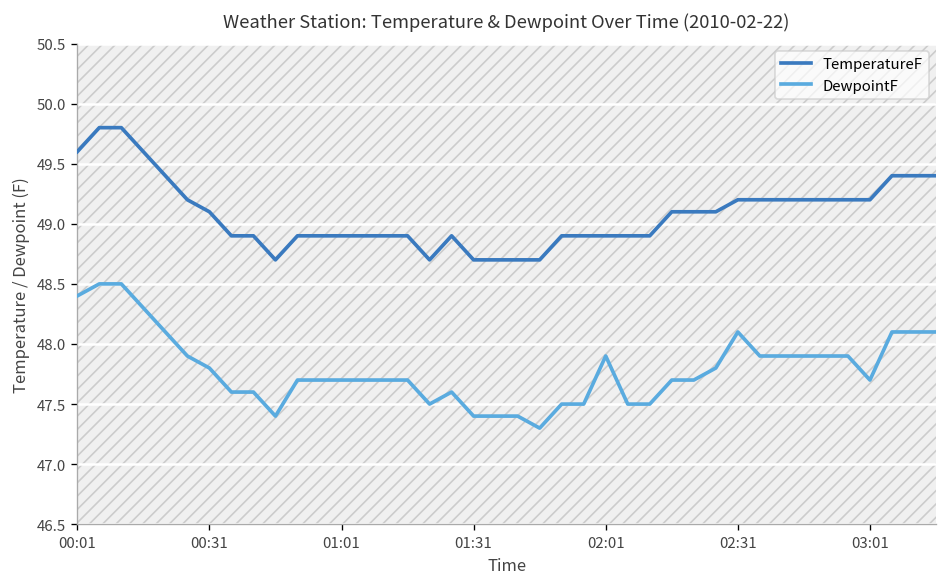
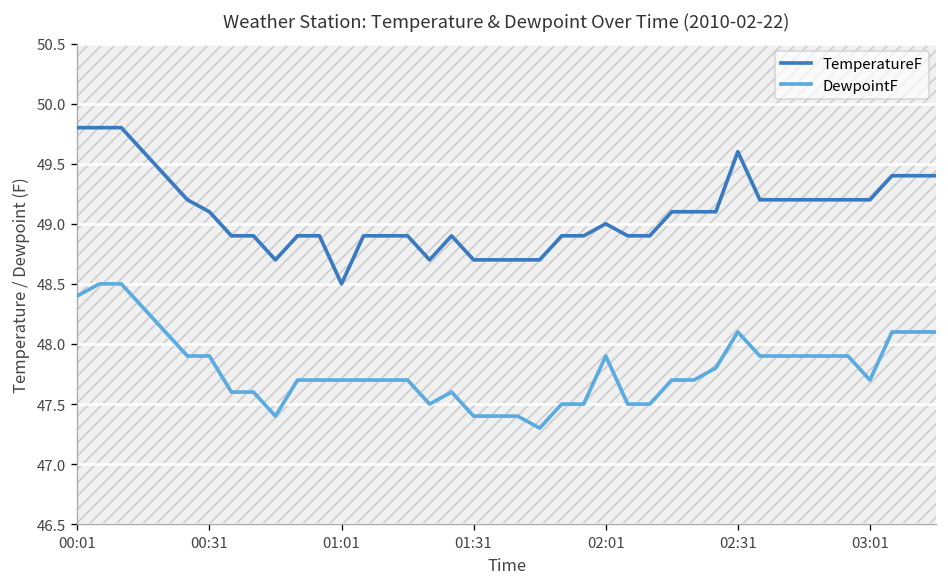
  {
    "TemperatureF": {
-     "00:01": 49.6,
+     "00:01": 49.8,
      "00:31": 49.1,
-     "01:01": 48.9,
+     "01:01": 48.5,
      "01:31": 48.7,
-     "02:01": 48.9,
-     "02:31": 49.2,
+     "02:01": 49.0,
+     "02:31": 49.6,
      "03:01": 49.2
    },
    "DewpointF": {
      "00:01": 48.4,
-     "00:31": 47.8,
+     "00:31": 47.9,
      "01:01": 47.7,
      "01:31": 47.4,
      "02:01": 47.9,
      "02:31": 48.1,
      "03:01": 47.7
    }
  }
